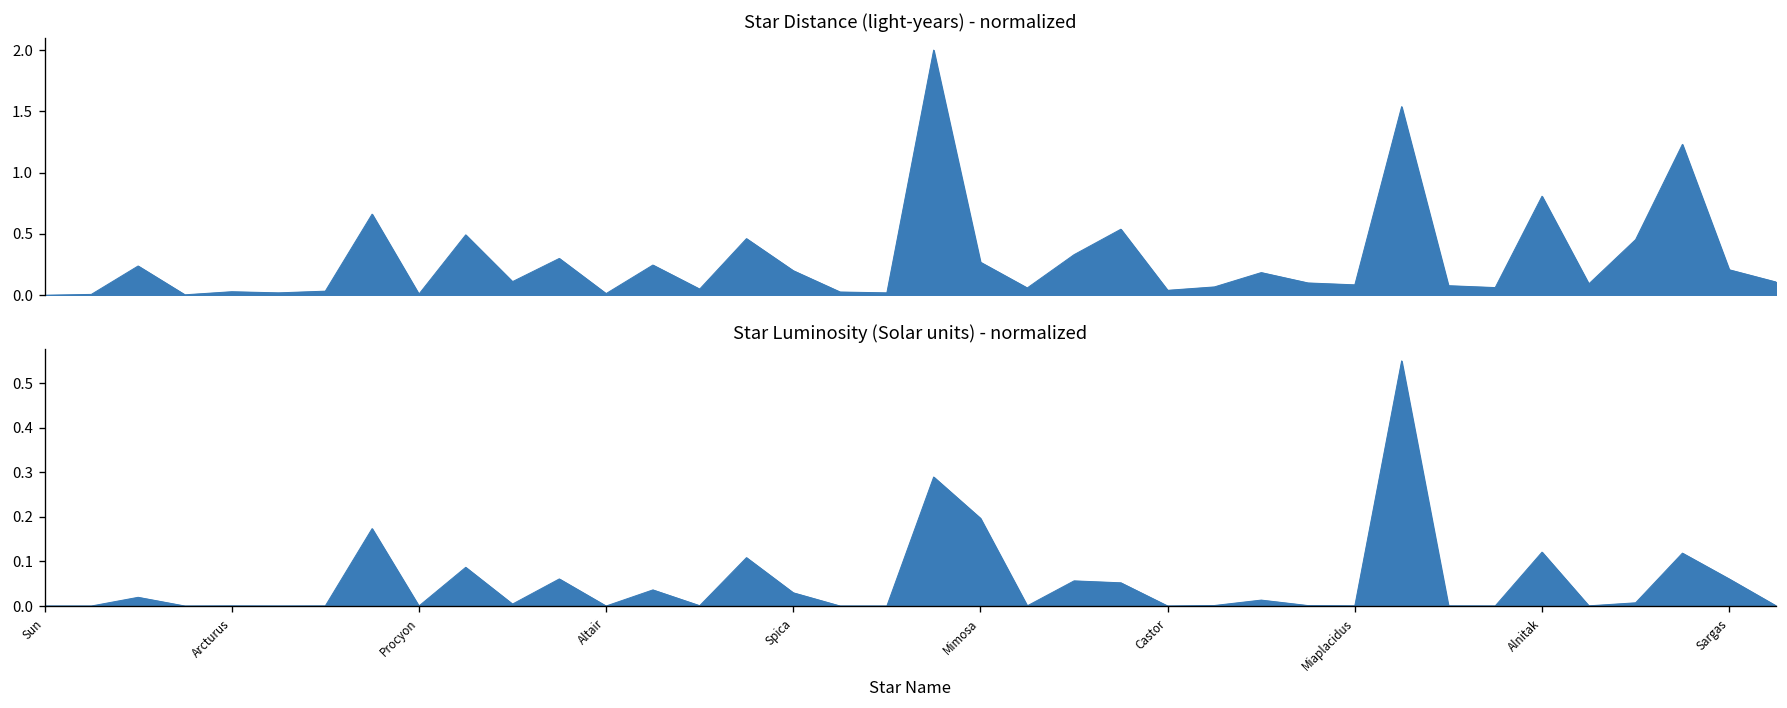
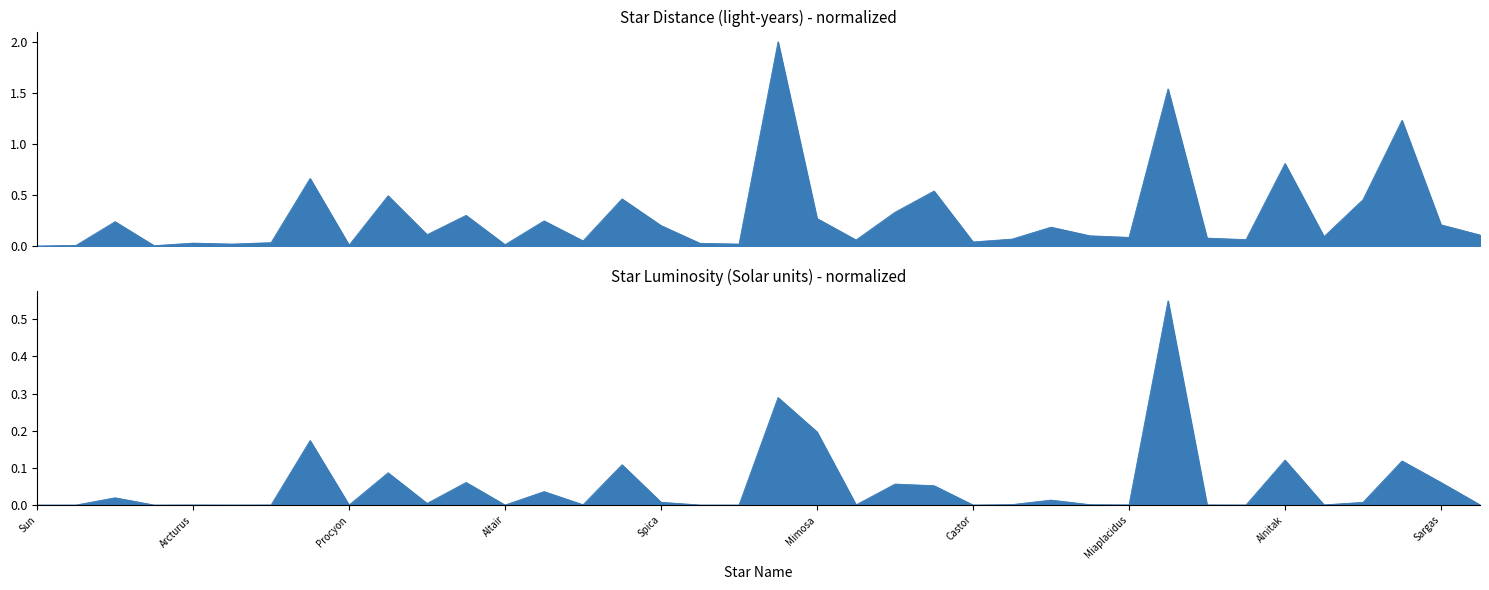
  {
    "Star Luminosity (Solar units) - normalized": {
      "Sun": 0.00,
      "Arcturus": 0.00,
      "Procyon": 0.00,
      "Altair": 0.00,
-     "Spica": 0.03,
+     "Spica": 0.01,
      "Mimosa": 0.20,
      "Castor": 0.00,
      "Miaplacidus": 0.00,
      "Alnitak": 0.12,
      "Sargas": 0.06
    }
  }
